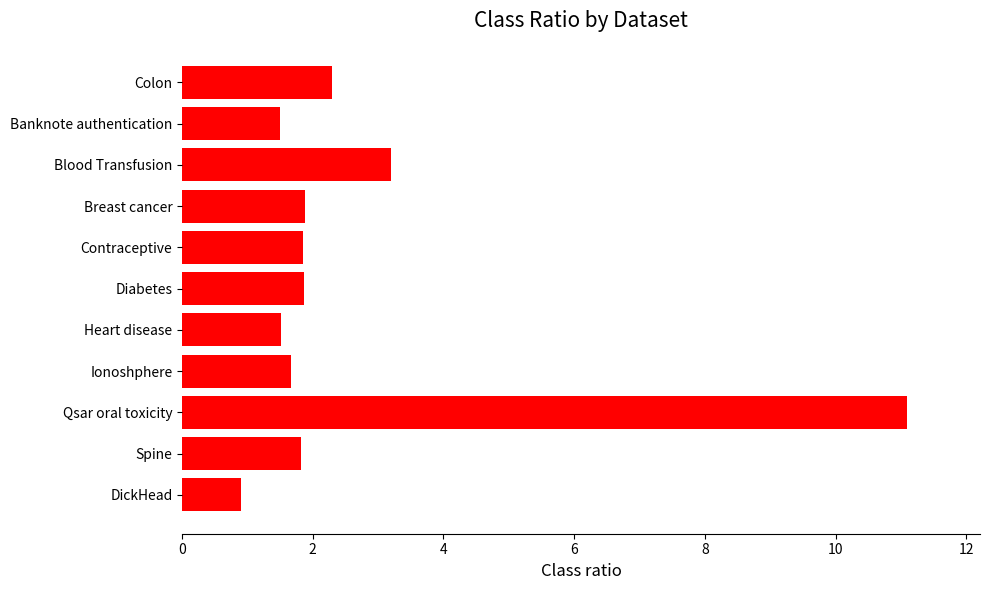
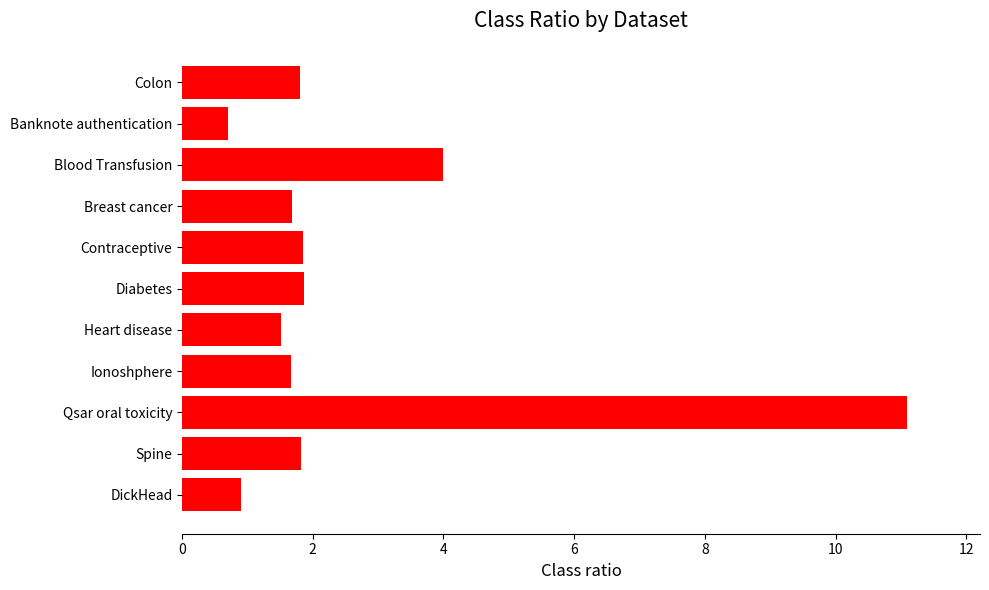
  {
-   "Colon": 2.3,
-   "Banknote authentication": 1.5,
-   "Blood Transfusion": 3.2,
-   "Breast cancer": 1.9,
+   "Colon": 1.8,
+   "Banknote authentication": 0.7,
+   "Blood Transfusion": 4.0,
+   "Breast cancer": 1.7,
    "Contraceptive": 1.9,
    "Diabetes": 1.9,
    "Heart disease": 1.5,
    "Ionoshphere": 1.7,
    "Qsar oral toxicity": 11.1,
    "Spine": 1.8,
    "DickHead": 0.9
  }
